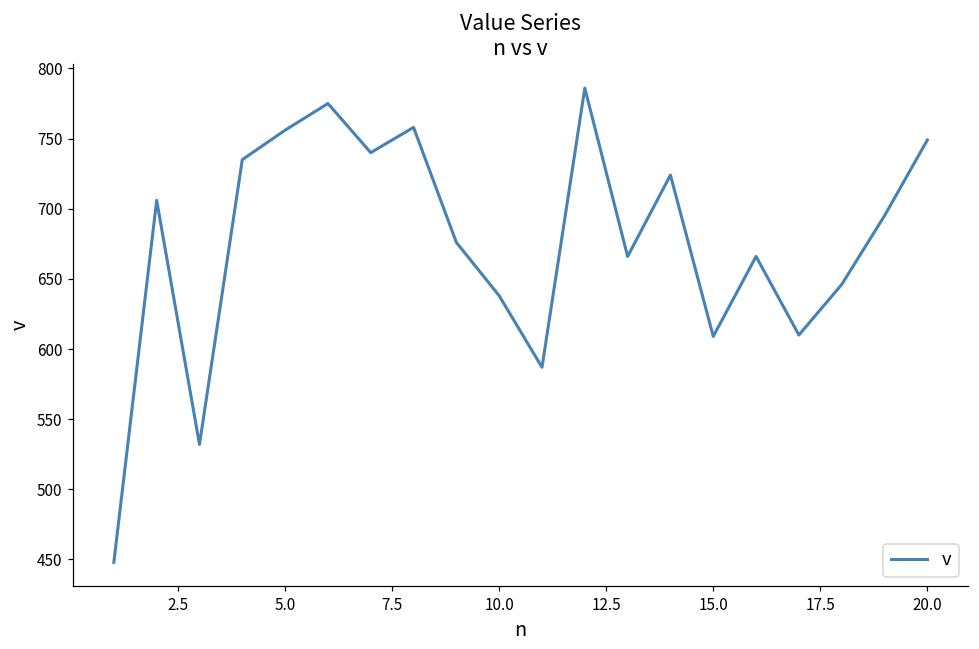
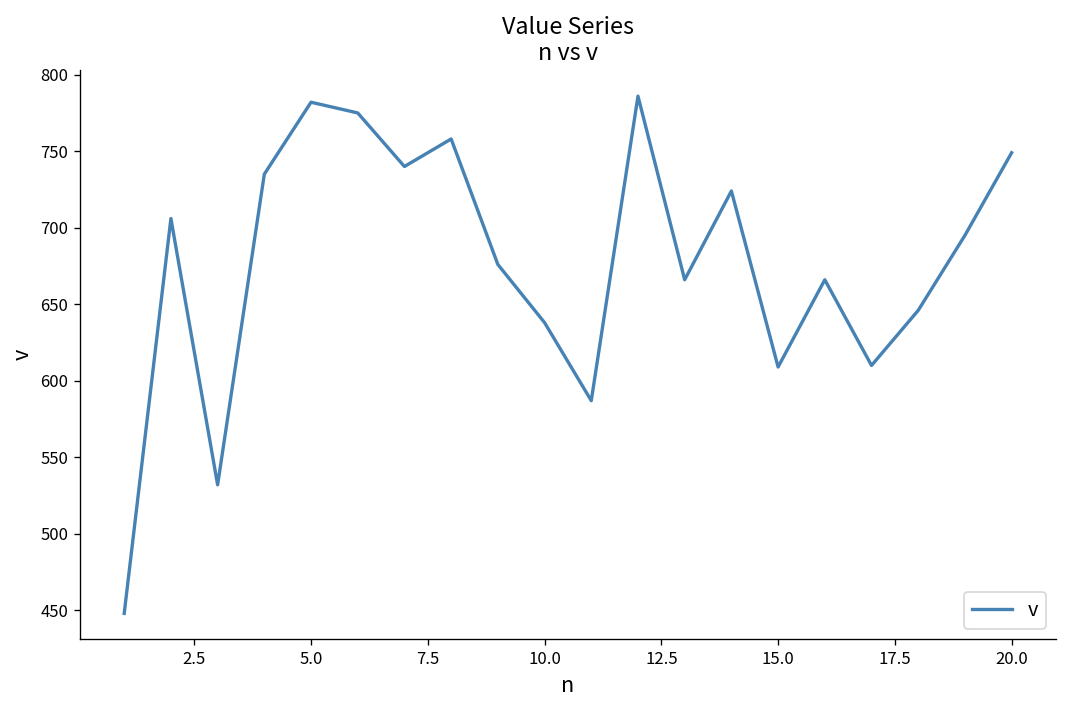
  {
-   "5.0": 756,
+   "5.0": 782,
    "10.0": 638,
    "15.0": 609,
    "20.0": 749
  }
